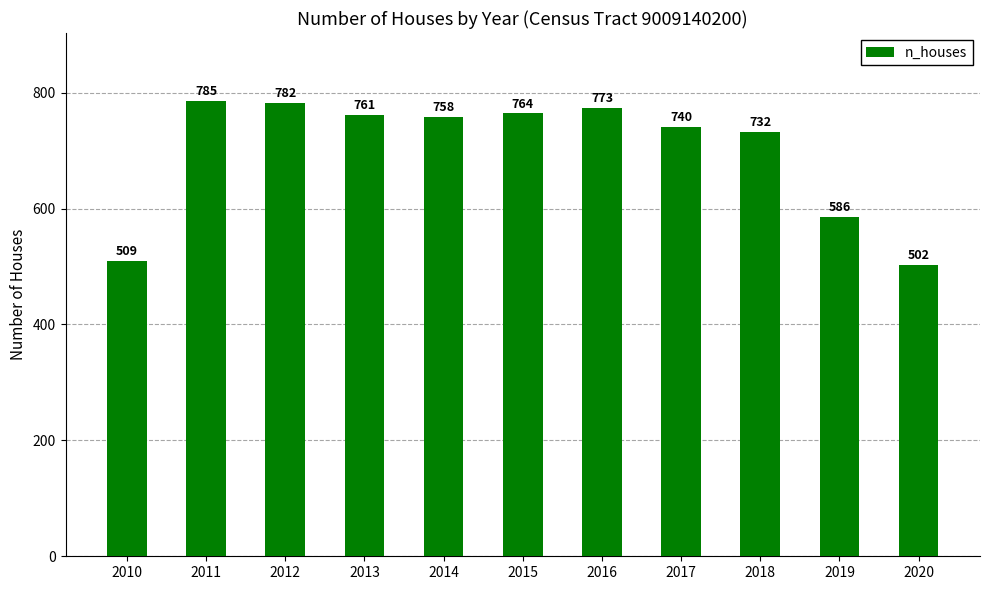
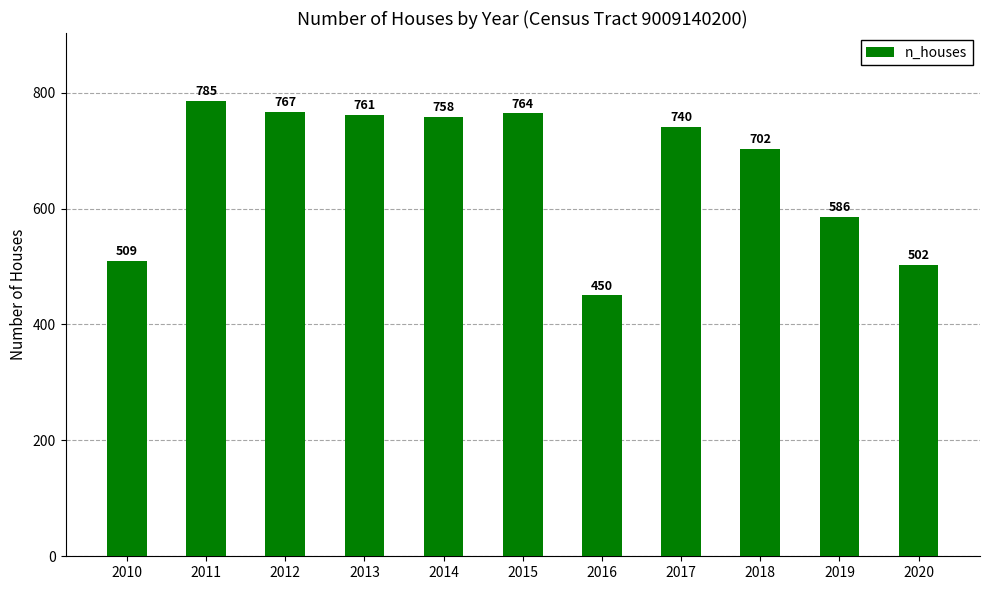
  {
    "2010": 509,
    "2011": 785,
-   "2012": 782,
+   "2012": 767,
    "2013": 761,
    "2014": 758,
    "2015": 764,
-   "2016": 773,
+   "2016": 450,
    "2017": 740,
-   "2018": 732,
+   "2018": 702,
    "2019": 586,
    "2020": 502
  }
